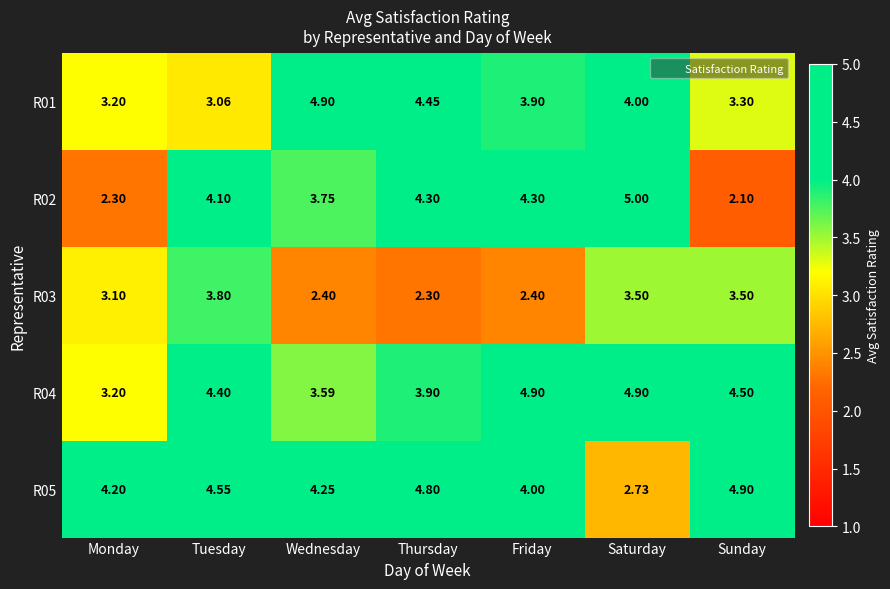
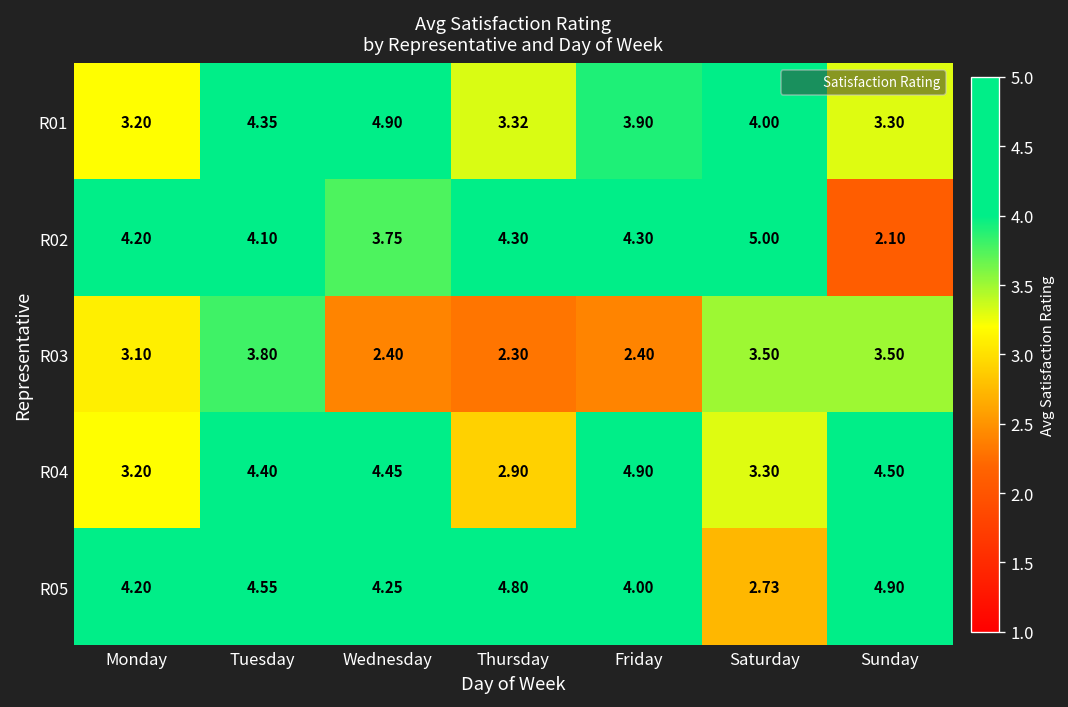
  {
    "R01": {
      "Monday": 3.20,
-     "Tuesday": 3.06,
+     "Tuesday": 4.35,
      "Wednesday": 4.90,
-     "Thursday": 4.45,
+     "Thursday": 3.32,
      "Friday": 3.90,
      "Saturday": 4.00,
      "Sunday": 3.30
    },
    "R02": {
-     "Monday": 2.30,
+     "Monday": 4.20,
      "Tuesday": 4.10,
      "Wednesday": 3.75,
      "Thursday": 4.30,
      "Friday": 4.30,
      "Saturday": 5.00,
      "Sunday": 2.10
    },
    "R03": {
      "Monday": 3.10,
      "Tuesday": 3.80,
      "Wednesday": 2.40,
      "Thursday": 2.30,
      "Friday": 2.40,
      "Saturday": 3.50,
      "Sunday": 3.50
    },
    "R04": {
      "Monday": 3.20,
      "Tuesday": 4.40,
-     "Wednesday": 3.59,
-     "Thursday": 3.90,
+     "Wednesday": 4.45,
+     "Thursday": 2.90,
      "Friday": 4.90,
-     "Saturday": 4.90,
+     "Saturday": 3.30,
      "Sunday": 4.50
    },
    "R05": {
      "Monday": 4.20,
      "Tuesday": 4.55,
      "Wednesday": 4.25,
      "Thursday": 4.80,
      "Friday": 4.00,
      "Saturday": 2.73,
      "Sunday": 4.90
    }
  }
